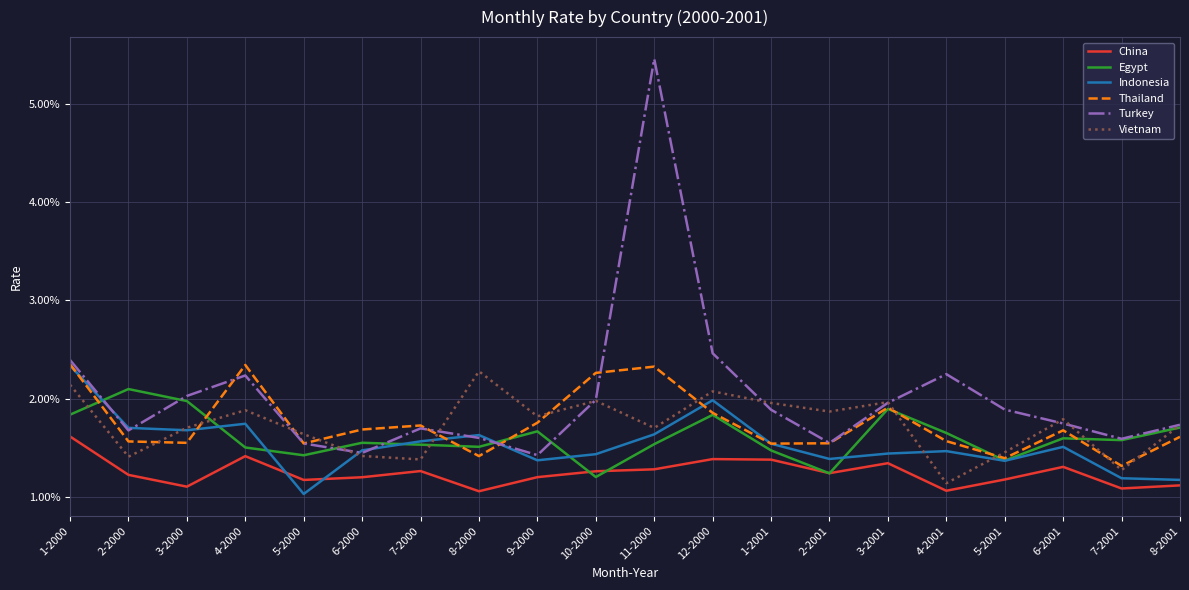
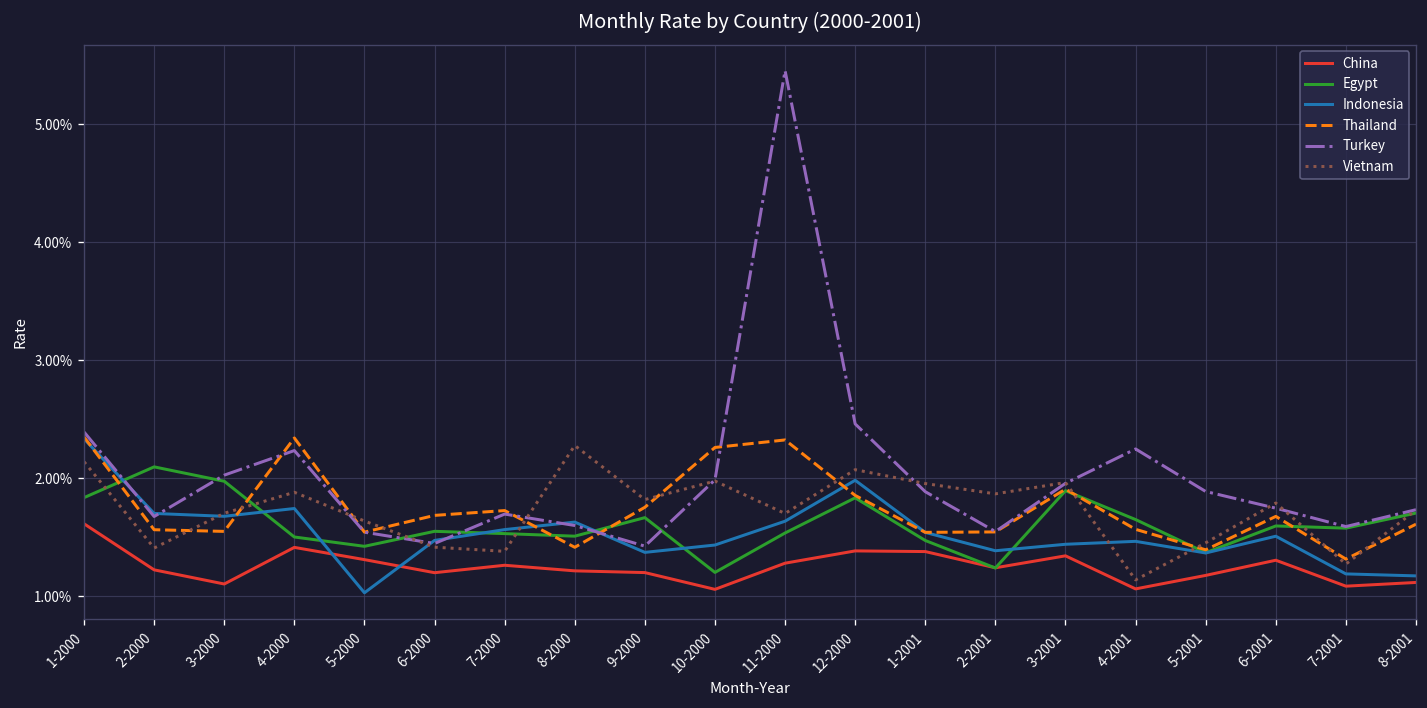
  {
    "China": {
      "1-2000": "1.6%",
      "2-2000": "1.2%",
      "3-2000": "1.1%",
      "4-2000": "1.4%",
-     "5-2000": "1.2%",
+     "5-2000": "1.3%",
      "6-2000": "1.2%",
      "7-2000": "1.3%",
-     "8-2000": "1.1%",
+     "8-2000": "1.2%",
      "9-2000": "1.2%",
-     "10-2000": "1.3%",
+     "10-2000": "1.1%",
      "11-2000": "1.3%",
      "12-2000": "1.4%",
      "1-2001": "1.4%",
      "3-2001": "1.3%",
      "4-2001": "1.1%",
      "5-2001": "1.2%",
      "6-2001": "1.3%",
      "7-2001": "1.1%",
      "8-2001": "1.1%"
    },
    "Egypt": {
      "1-2000": "1.8%",
      "2-2000": "2.1%",
      "3-2000": "2.0%",
      "4-2000": "1.5%",
      "5-2000": "1.4%",
      "6-2000": "1.6%",
      "7-2000": "1.5%",
      "8-2000": "1.5%",
      "9-2000": "1.7%",
      "10-2000": "1.2%",
      "11-2000": "1.5%",
      "1-2001": "1.5%",
      "4-2001": "1.7%",
      "6-2001": "1.6%",
      "8-2001": "1.7%"
    },
    "Indonesia": {
      "3-2000": "1.7%",
      "4-2000": "1.7%",
      "5-2000": "1.0%",
      "7-2000": "1.6%",
      "8-2000": "1.6%",
      "9-2000": "1.4%",
      "10-2000": "1.4%",
      "11-2000": "1.6%",
      "12-2000": "2.0%",
      "2-2001": "1.4%",
      "3-2001": "1.4%",
      "4-2001": "1.5%",
      "6-2001": "1.5%",
      "7-2001": "1.2%",
      "8-2001": "1.2%"
    },
    "Thailand": {
      "2-2000": "1.6%",
      "3-2000": "1.6%",
      "4-2000": "2.3%",
      "6-2000": "1.7%",
      "7-2000": "1.7%",
      "8-2000": "1.4%",
      "9-2000": "1.8%",
      "10-2000": "2.3%",
      "11-2000": "2.3%",
      "4-2001": "1.6%",
      "6-2001": "1.7%",
      "7-2001": "1.3%",
      "8-2001": "1.6%"
    },
    "Turkey": {
      "1-2000": "2.4%",
      "3-2000": "2.0%",
      "4-2000": "2.2%",
      "7-2000": "1.7%",
      "8-2000": "1.6%",
      "9-2000": "1.4%",
      "11-2000": "5.5%",
      "12-2000": "2.5%",
      "1-2001": "1.9%",
      "4-2001": "2.2%",
      "5-2001": "1.9%",
      "6-2001": "1.7%"
    },
    "Vietnam": {
      "1-2000": "2.1%",
      "2-2000": "1.4%",
      "3-2000": "1.7%",
      "4-2000": "1.9%",
      "5-2000": "1.6%",
      "6-2000": "1.4%",
      "7-2000": "1.4%",
      "8-2000": "2.3%",
      "9-2000": "1.8%",
      "11-2000": "1.7%",
      "12-2000": "2.1%",
      "1-2001": "2.0%",
      "2-2001": "1.9%",
      "4-2001": "1.1%",
      "5-2001": "1.5%",
      "6-2001": "1.8%",
      "7-2001": "1.3%"
    }
  }
